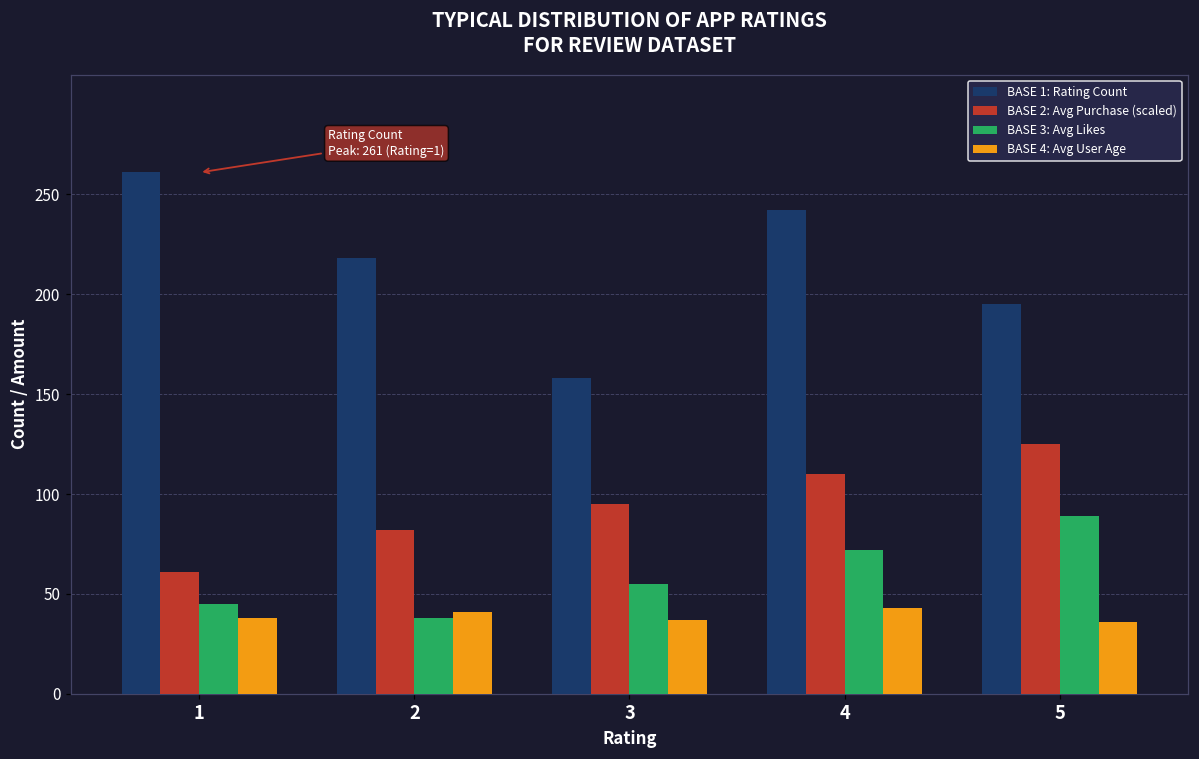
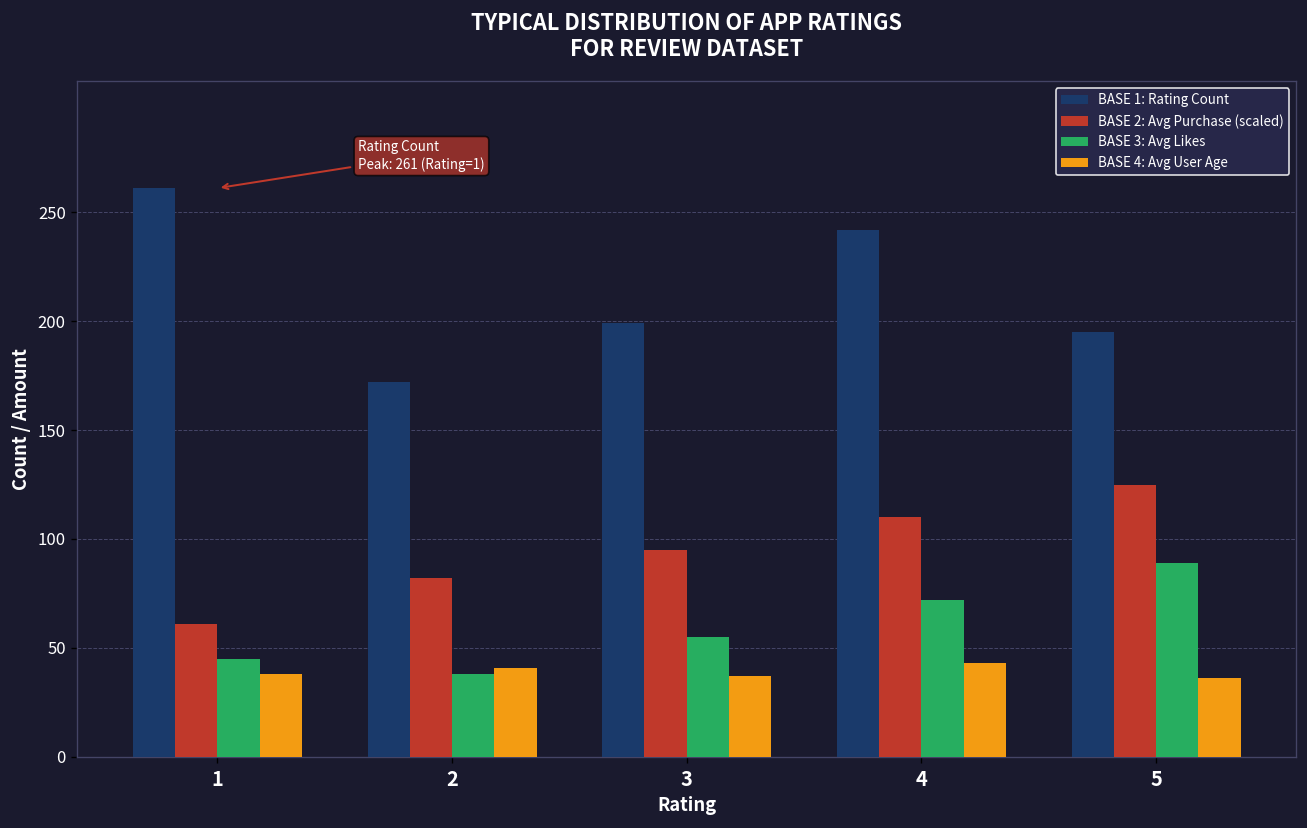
  {
    "BASE 1: Rating Count": {
      "1": 261,
-     "2": 218,
-     "3": 158,
+     "2": 172,
+     "3": 199,
      "4": 242,
      "5": 195
    },
    "BASE 2: Avg Purchase (scaled)": {
      "1": 61,
      "2": 82,
      "3": 95,
      "4": 110,
      "5": 125
    },
    "BASE 3: Avg Likes": {
      "1": 45,
      "2": 38,
      "3": 55,
      "4": 72,
      "5": 89
    },
    "BASE 4: Avg User Age": {
      "1": 38,
      "2": 41,
      "3": 37,
      "4": 43,
      "5": 36
    }
  }
